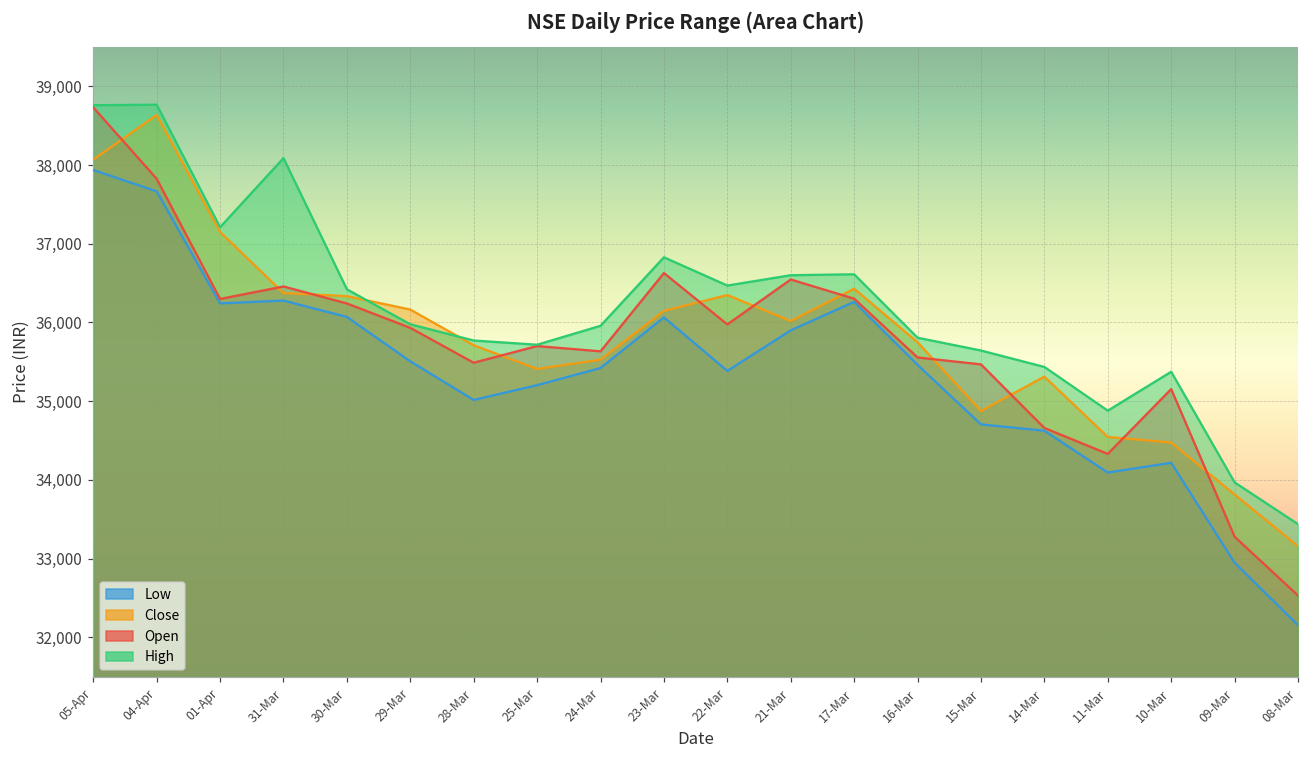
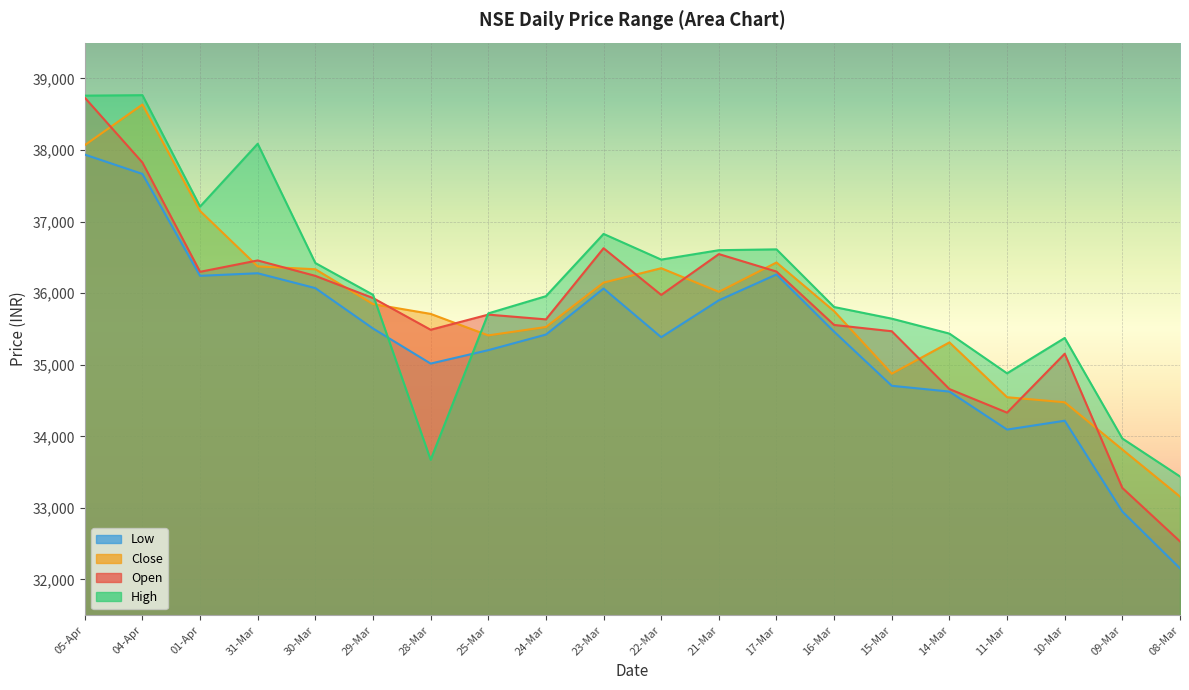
  {
    "Low": {
      "05-Apr": "37,900",
      "04-Apr": "37,700",
      "01-Apr": "36,200",
      "31-Mar": "36,300",
      "30-Mar": "36,100",
      "29-Mar": "35,500",
      "28-Mar": "35,000",
      "25-Mar": "35,200",
      "24-Mar": "35,400",
      "23-Mar": "36,100",
      "22-Mar": "35,400",
      "21-Mar": "35,900",
      "17-Mar": "36,300",
      "16-Mar": "35,500",
      "15-Mar": "34,700",
      "11-Mar": "34,100",
      "10-Mar": "34,200",
      "09-Mar": "32,900",
      "08-Mar": "32,200"
    },
    "Close": {
      "05-Apr": "38,100",
      "04-Apr": "38,600",
      "01-Apr": "37,100",
      "31-Mar": "36,400",
      "30-Mar": "36,300",
-     "29-Mar": "36,200",
+     "29-Mar": "35,800",
      "28-Mar": "35,700",
      "25-Mar": "35,400",
      "24-Mar": "35,500",
      "23-Mar": "36,100",
      "22-Mar": "36,300",
      "21-Mar": "36,000",
      "17-Mar": "36,400",
      "16-Mar": "35,700",
      "15-Mar": "34,900",
      "14-Mar": "35,300",
      "11-Mar": "34,500",
      "10-Mar": "34,500",
      "09-Mar": "33,800",
      "08-Mar": "33,200"
    },
    "Open": {
      "04-Apr": "37,800",
      "01-Apr": "36,300",
      "31-Mar": "36,500",
      "30-Mar": "36,200",
      "29-Mar": "35,900",
      "28-Mar": "35,500",
      "24-Mar": "35,600",
      "23-Mar": "36,600",
      "22-Mar": "36,000",
      "21-Mar": "36,500",
      "17-Mar": "36,300",
      "16-Mar": "35,600",
      "15-Mar": "35,500",
      "11-Mar": "34,300",
      "10-Mar": "35,200",
      "09-Mar": "33,300",
      "08-Mar": "32,500"
    },
    "High": {
      "04-Apr": "38,800",
      "01-Apr": "37,200",
      "31-Mar": "38,100",
      "30-Mar": "36,400",
      "29-Mar": "36,000",
-     "28-Mar": "35,800",
+     "28-Mar": "33,700",
      "24-Mar": "36,000",
      "23-Mar": "36,800",
      "22-Mar": "36,500",
      "21-Mar": "36,600",
      "17-Mar": "36,600",
      "16-Mar": "35,800",
      "15-Mar": "35,600",
      "14-Mar": "35,400",
      "11-Mar": "34,900",
      "10-Mar": "35,400",
      "09-Mar": "34,000",
      "08-Mar": "33,400"
    }
  }
